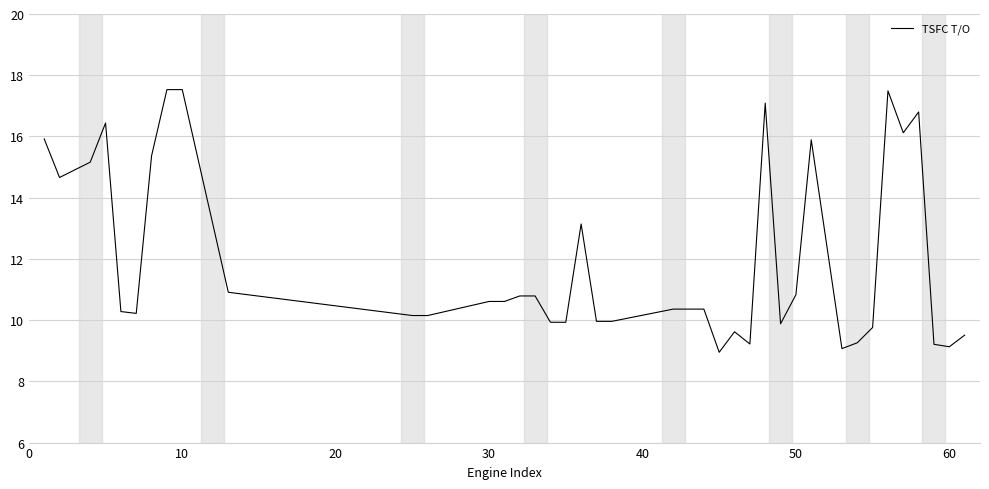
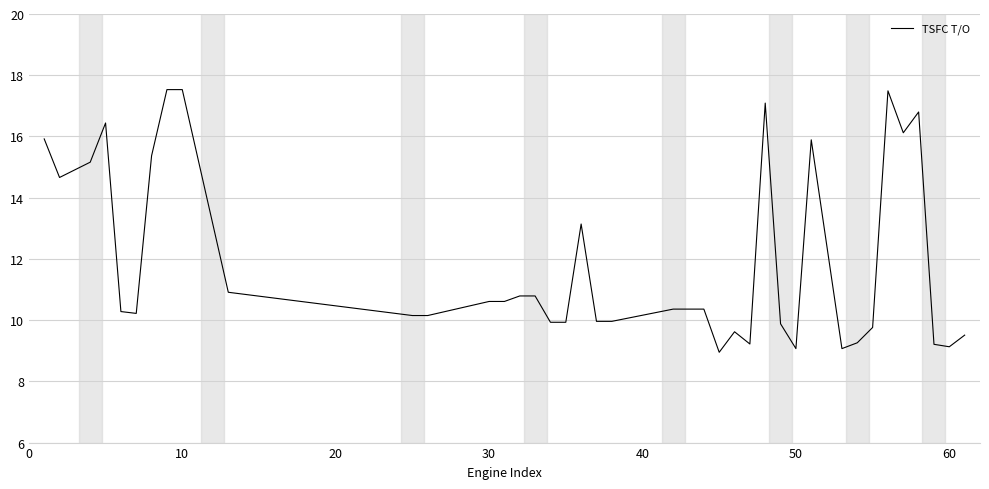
  {
    "10": 17.5,
    "30": 10.6,
-   "50": 10.8,
+   "50": 9.1,
    "60": 9.1
  }
